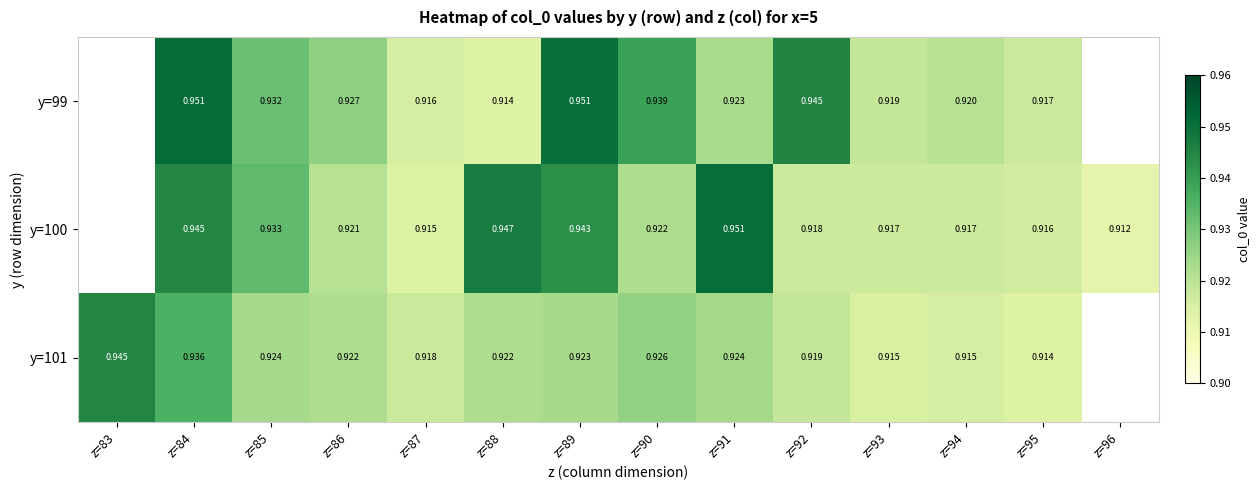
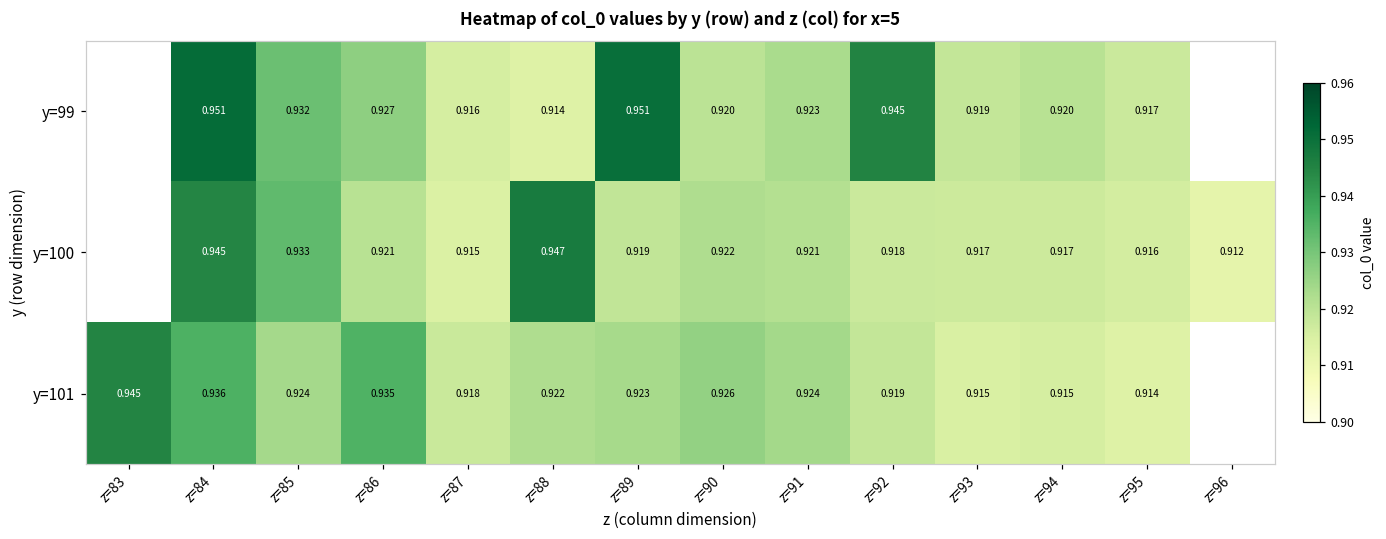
  {
    "y=99": {
      "z=84": 0.951,
      "z=85": 0.932,
      "z=86": 0.927,
      "z=87": 0.916,
      "z=88": 0.914,
      "z=89": 0.951,
-     "z=90": 0.939,
+     "z=90": 0.920,
      "z=91": 0.923,
      "z=92": 0.945,
      "z=93": 0.919,
      "z=94": 0.920,
      "z=95": 0.917
    },
    "y=100": {
      "z=84": 0.945,
      "z=85": 0.933,
      "z=86": 0.921,
      "z=87": 0.915,
      "z=88": 0.947,
-     "z=89": 0.943,
+     "z=89": 0.919,
      "z=90": 0.922,
-     "z=91": 0.951,
+     "z=91": 0.921,
      "z=92": 0.918,
      "z=93": 0.917,
      "z=94": 0.917,
      "z=95": 0.916,
      "z=96": 0.912
    },
    "y=101": {
      "z=83": 0.945,
      "z=84": 0.936,
      "z=85": 0.924,
-     "z=86": 0.922,
+     "z=86": 0.935,
      "z=87": 0.918,
      "z=88": 0.922,
      "z=89": 0.923,
      "z=90": 0.926,
      "z=91": 0.924,
      "z=92": 0.919,
      "z=93": 0.915,
      "z=94": 0.915,
      "z=95": 0.914
    }
  }
